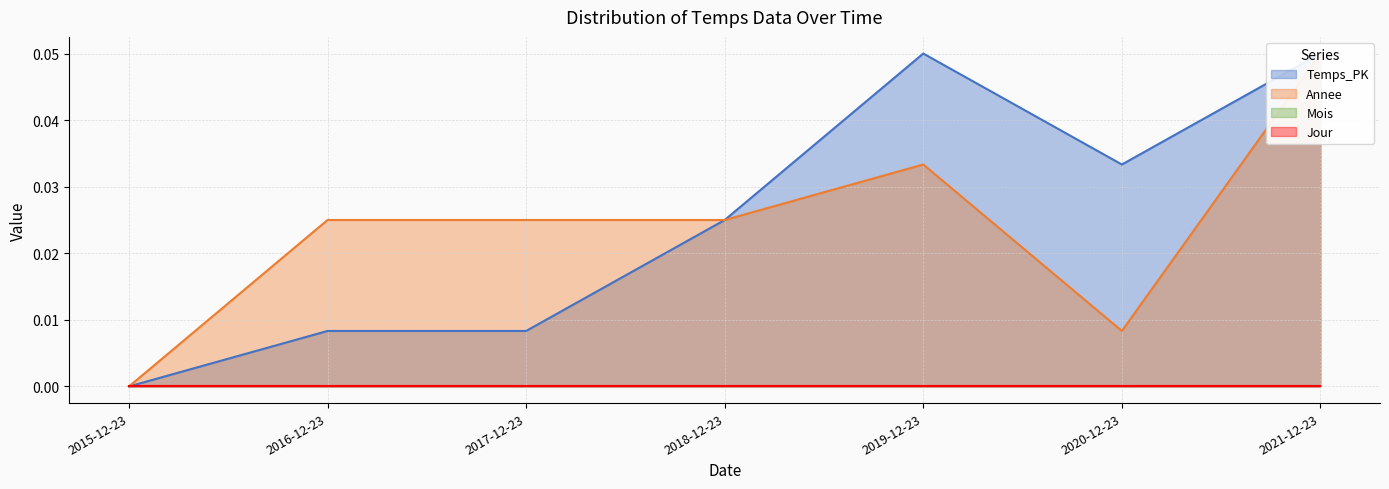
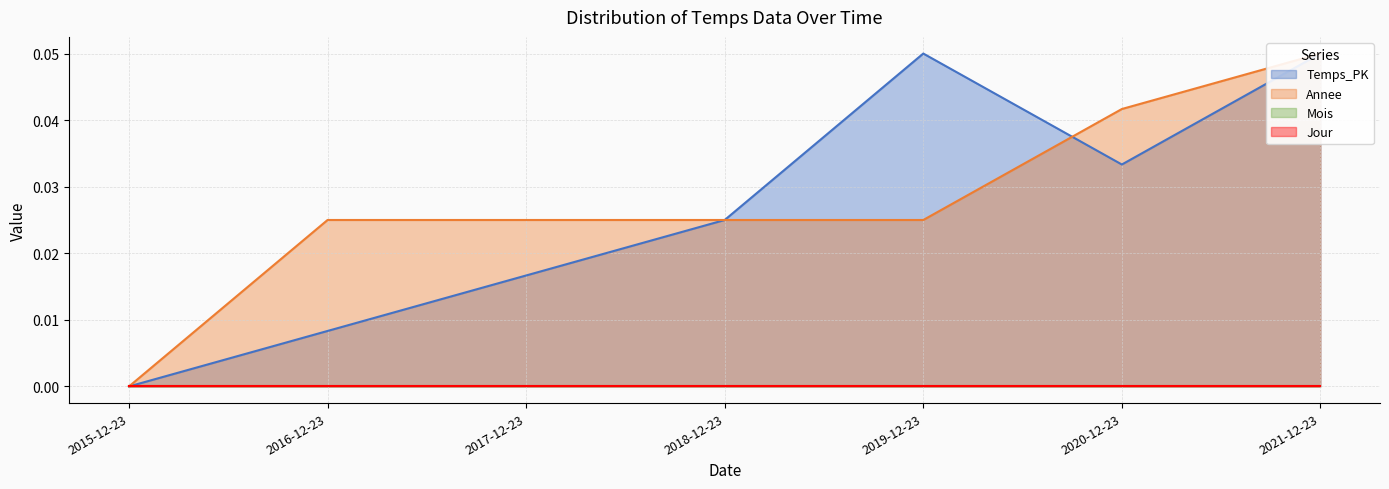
  {
    "Temps_PK": {
      "2016-12-23": 0.008,
-     "2017-12-23": 0.008,
+     "2017-12-23": 0.017,
      "2019-12-23": 0.050,
      "2020-12-23": 0.033
    },
    "Annee": {
      "2016-12-23": 0.025,
      "2017-12-23": 0.025,
-     "2019-12-23": 0.033,
-     "2020-12-23": 0.008
+     "2019-12-23": 0.025,
+     "2020-12-23": 0.042
    },
    "Jour": {
      "2016-12-23": 0.000,
      "2017-12-23": 0.000,
      "2018-12-23": 0.000,
      "2019-12-23": 0.000,
      "2020-12-23": 0.000,
      "2021-12-23": 0.000
    }
  }
